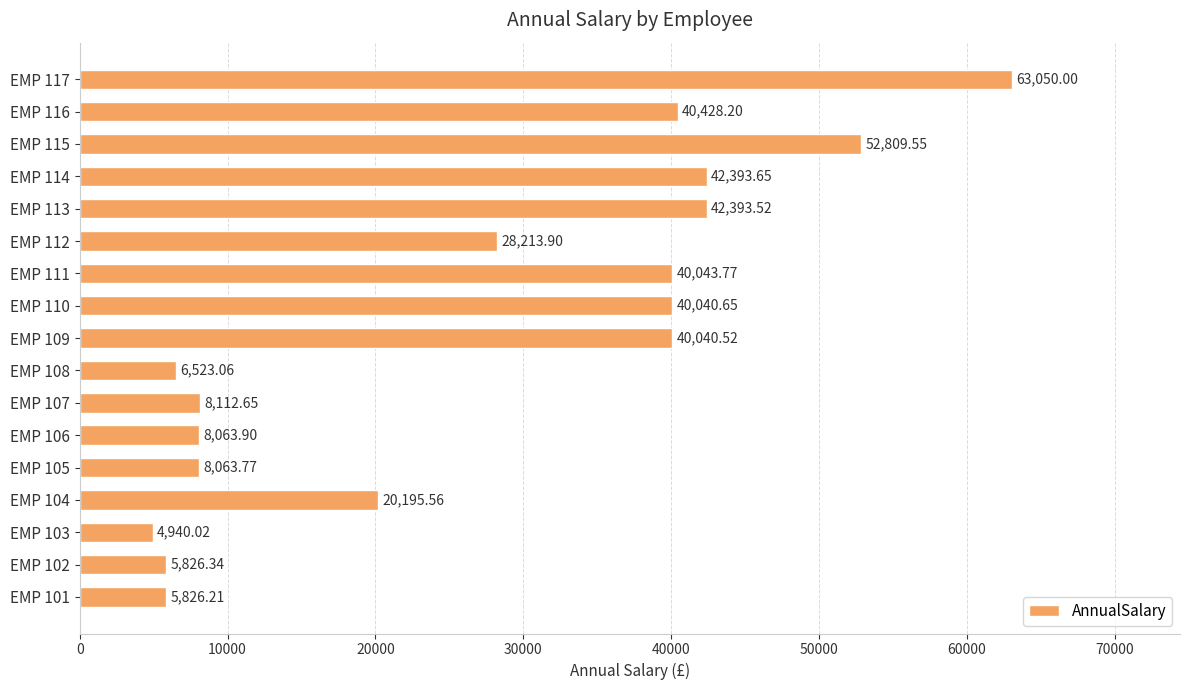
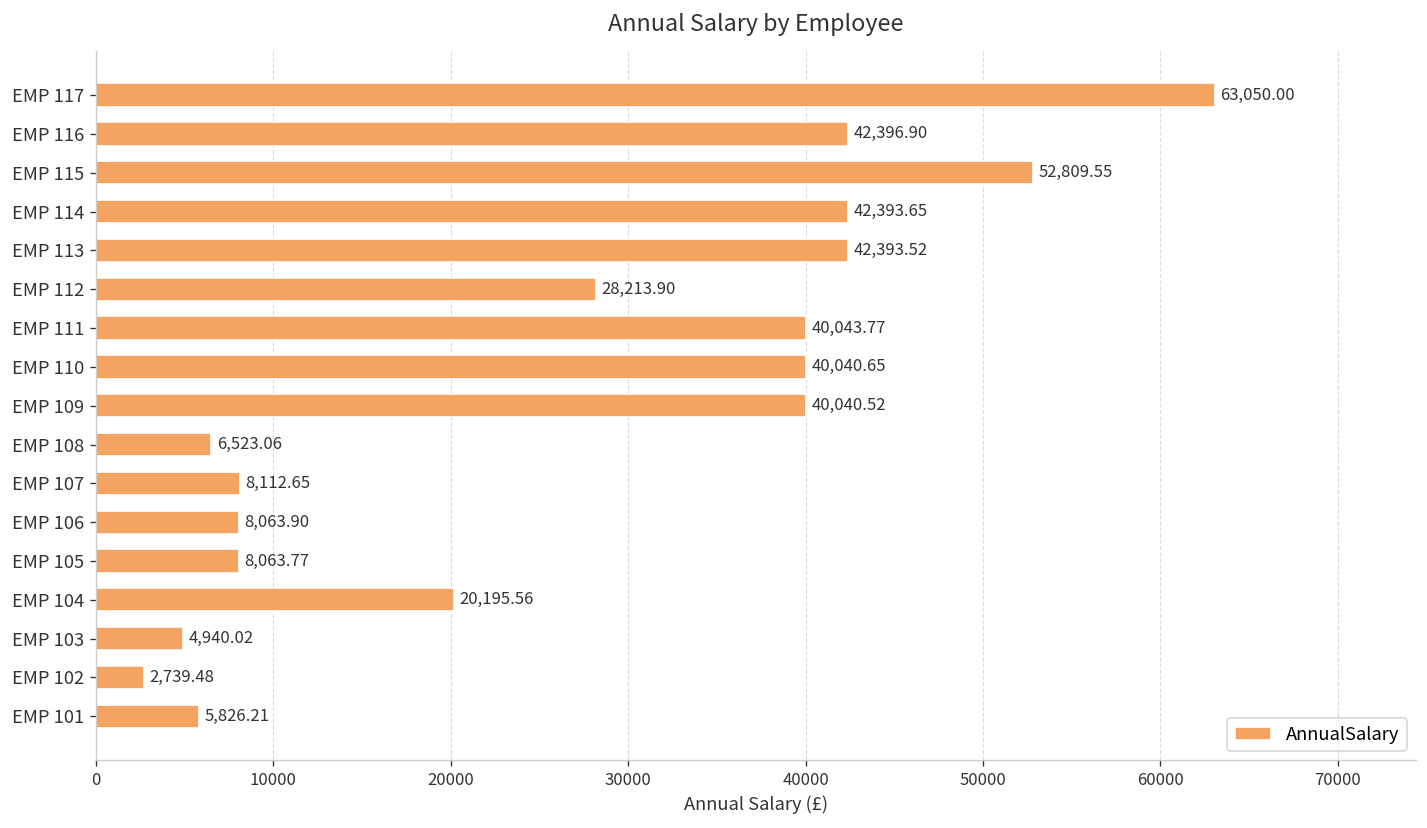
  {
    "EMP 117": "63,050.00",
-   "EMP 116": "40,428.20",
+   "EMP 116": "42,396.90",
    "EMP 115": "52,809.55",
    "EMP 114": "42,393.65",
    "EMP 113": "42,393.52",
    "EMP 112": "28,213.90",
    "EMP 111": "40,043.77",
    "EMP 110": "40,040.65",
    "EMP 109": "40,040.52",
    "EMP 108": "6,523.06",
    "EMP 107": "8,112.65",
    "EMP 106": "8,063.90",
    "EMP 105": "8,063.77",
    "EMP 104": "20,195.56",
    "EMP 103": "4,940.02",
-   "EMP 102": "5,826.34",
+   "EMP 102": "2,739.48",
    "EMP 101": "5,826.21"
  }
